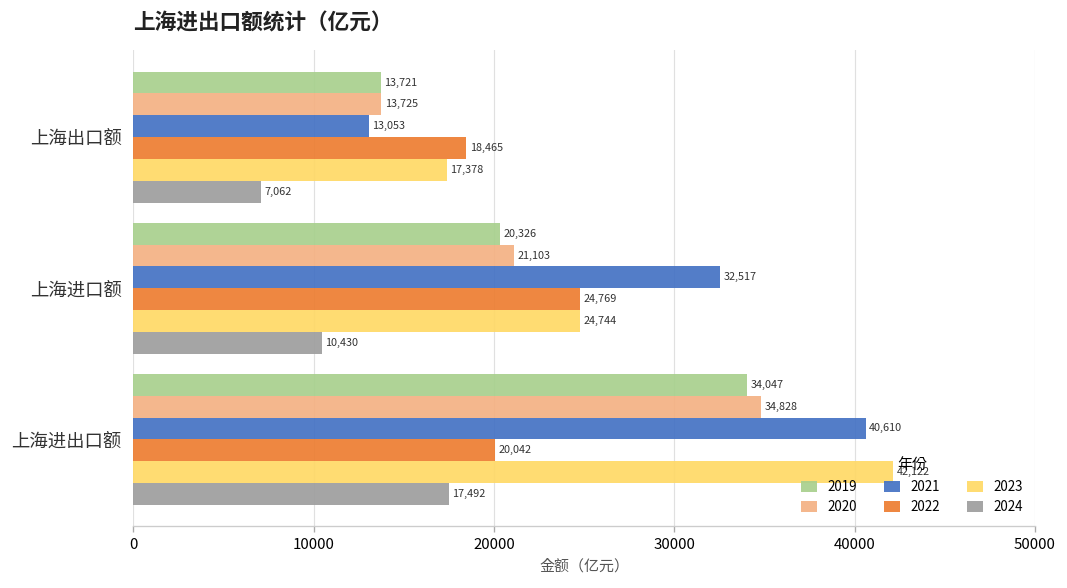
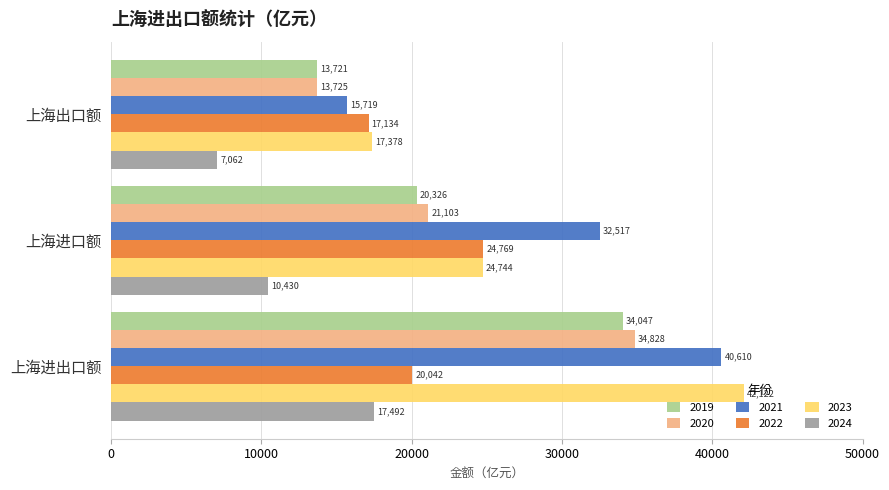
  {
    "2021": {
-     "上海出口额": "13,053",
+     "上海出口额": "15,719",
      "上海进口额": "32,517",
      "上海进出口额": "40,610"
    },
    "2022": {
-     "上海出口额": "18,465",
+     "上海出口额": "17,134",
      "上海进口额": "24,769",
      "上海进出口额": "20,042"
    }
  }
